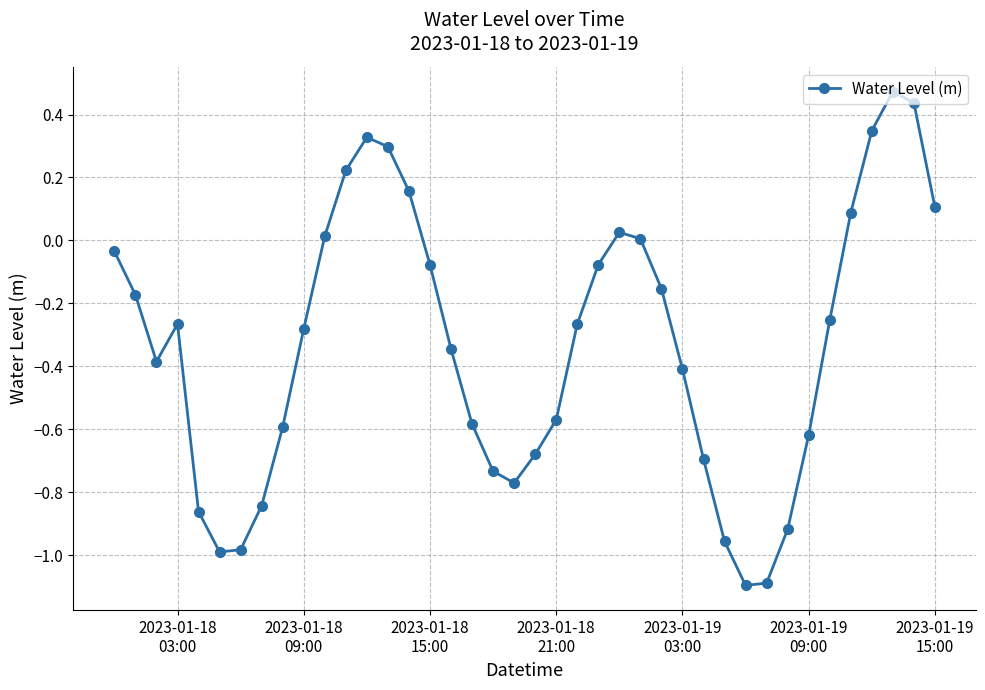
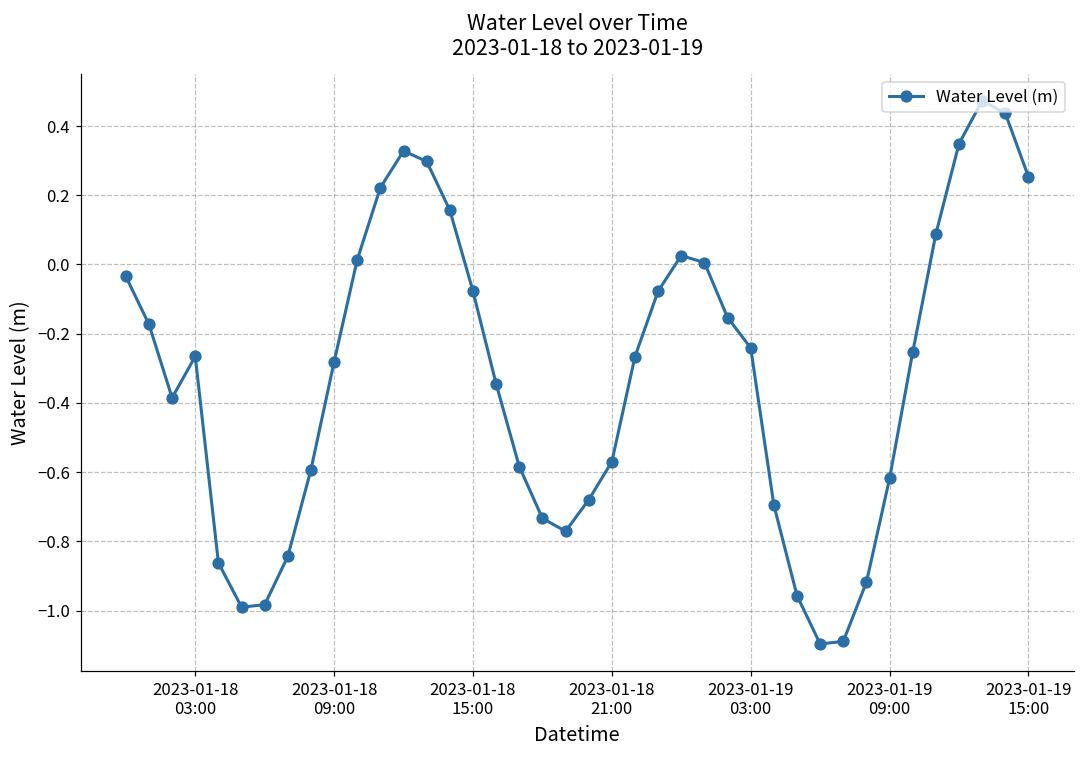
  {
    "2023-01-18 03:00": -0.27,
    "2023-01-18 09:00": -0.28,
    "2023-01-18 15:00": -0.08,
    "2023-01-18 21:00": -0.57,
-   "2023-01-19 03:00": -0.41,
+   "2023-01-19 03:00": -0.24,
    "2023-01-19 09:00": -0.62,
-   "2023-01-19 15:00": 0.10
+   "2023-01-19 15:00": 0.25
  }
